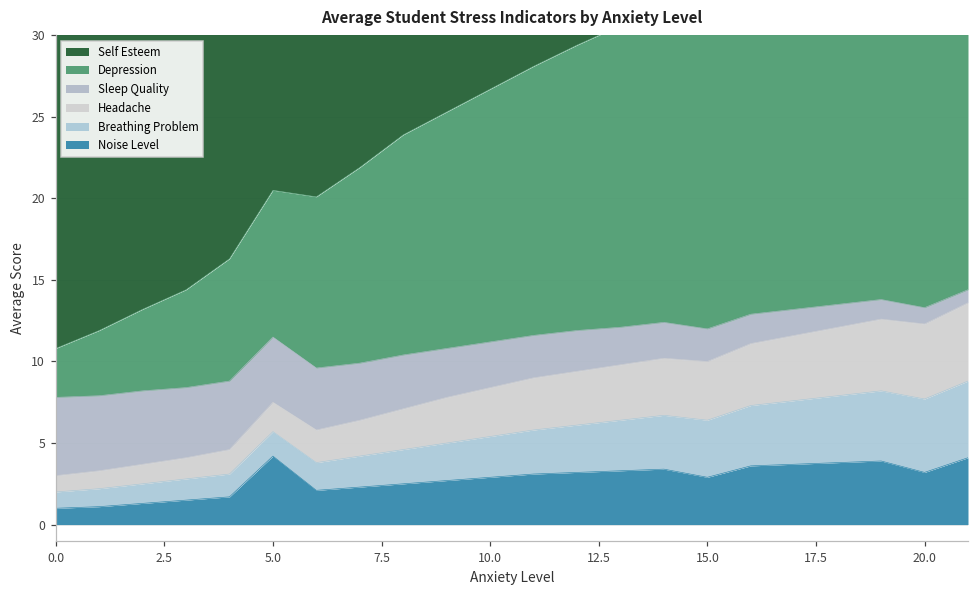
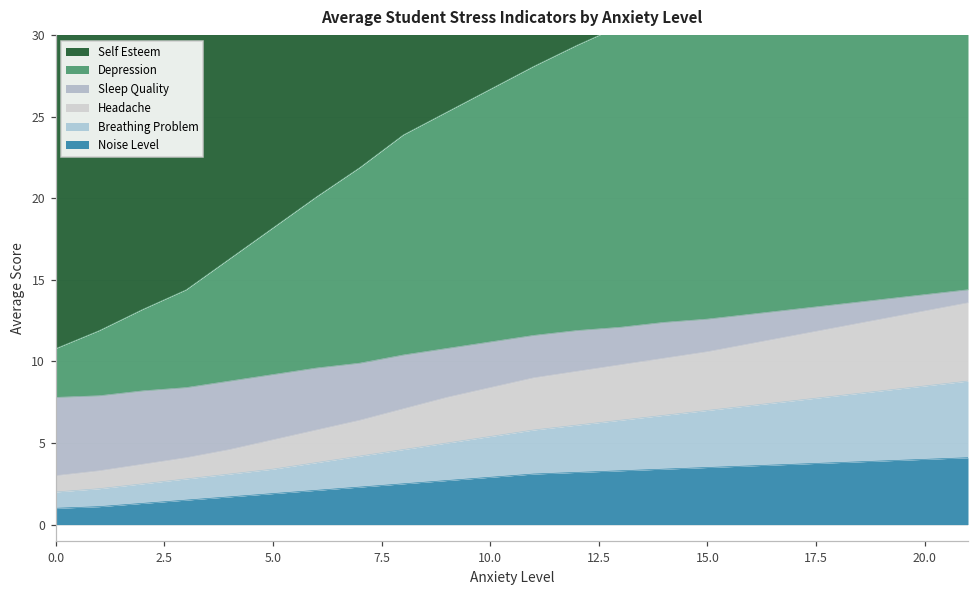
  {
    "Noise Level": {
      "0.0": 1.0,
-     "5.0": 4.2,
+     "5.0": 1.9,
      "10.0": 2.9,
-     "15.0": 2.9,
-     "20.0": 3.2
+     "15.0": 3.5,
+     "20.0": 4.0
    },
    "Depression": {
      "0.0": 3.0,
      "5.0": 9.0,
      "10.0": 15.5
    }
  }
